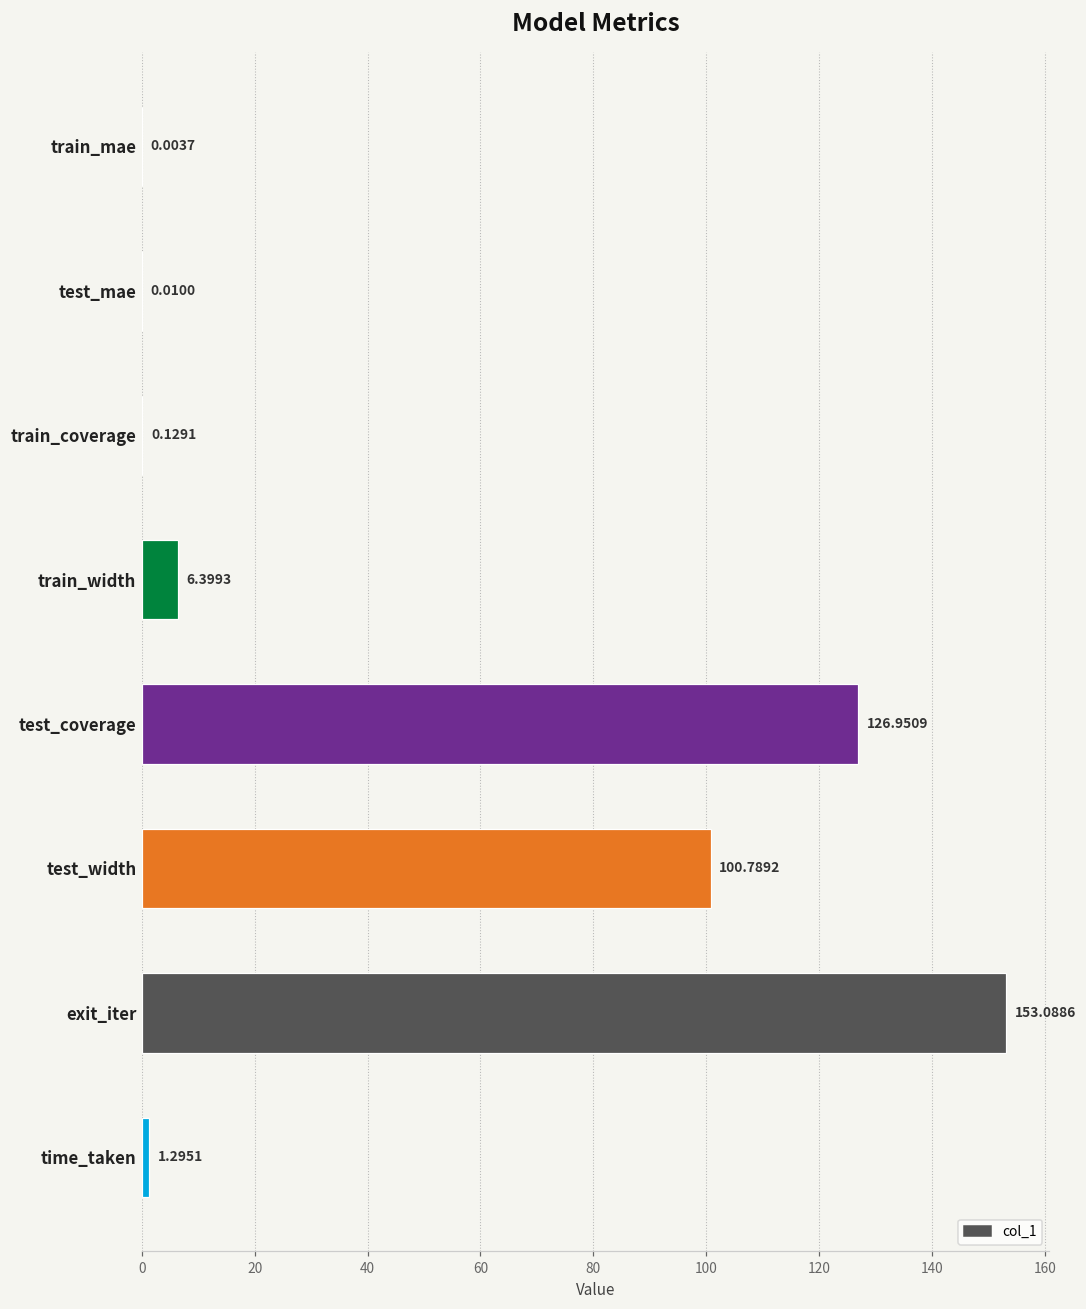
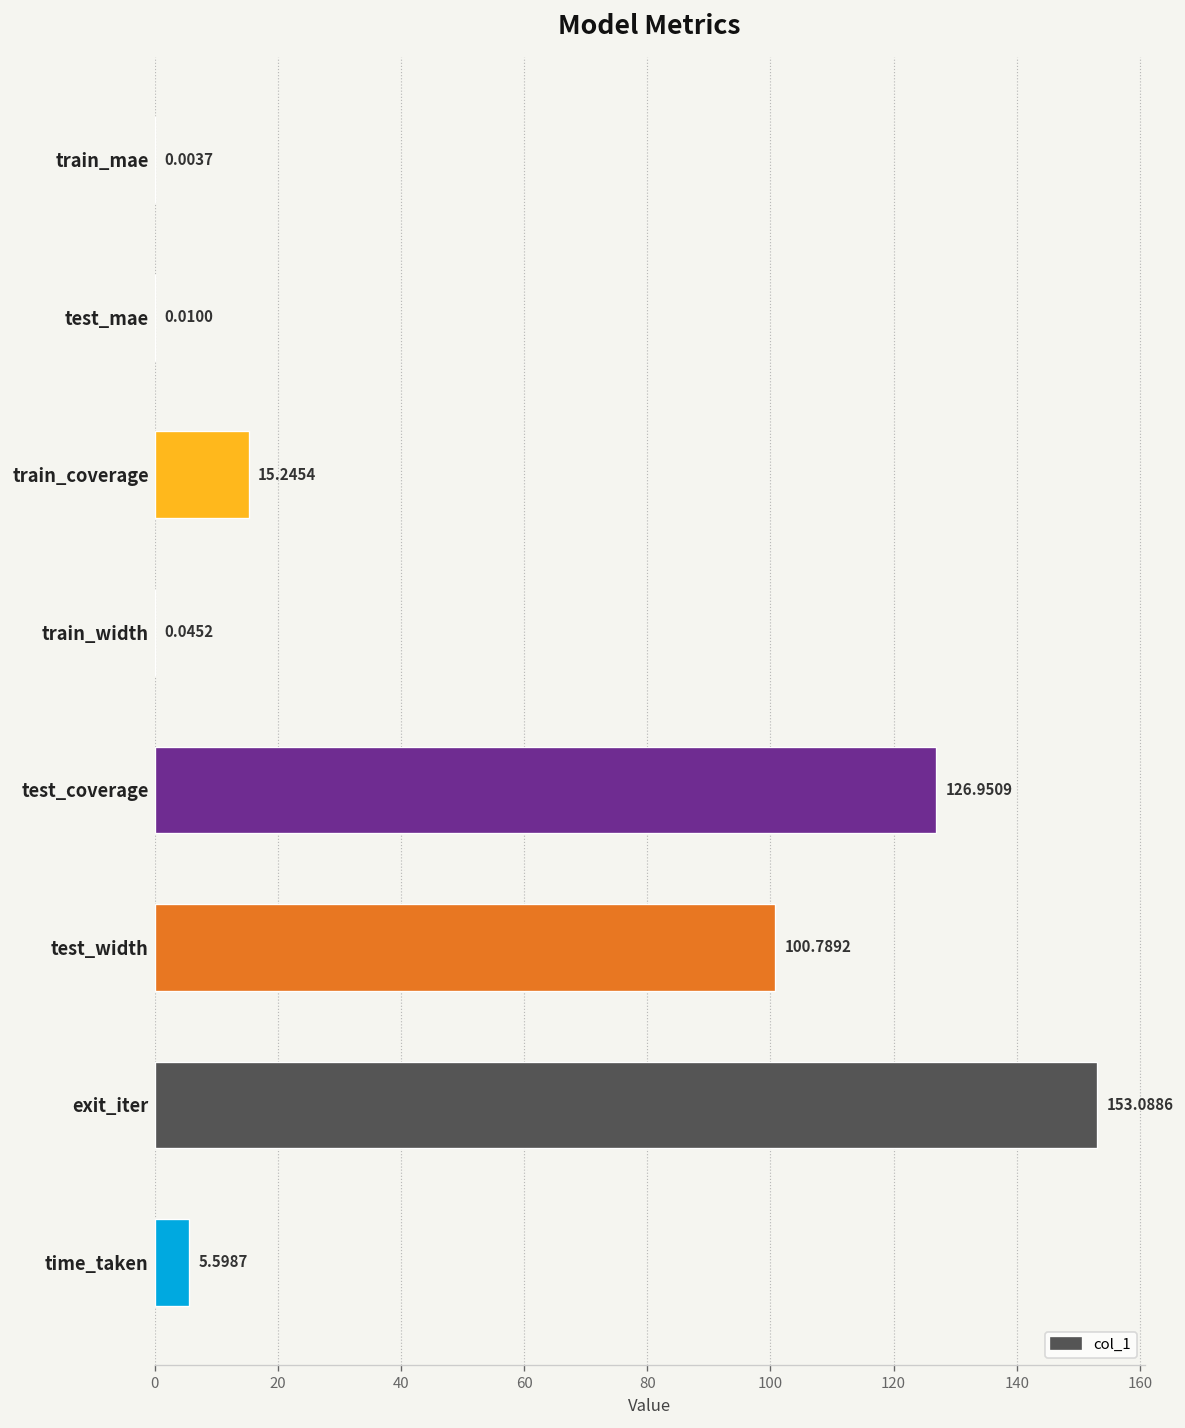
  {
    "train_mae": 0.0037,
    "test_mae": 0.0100,
-   "train_coverage": 0.1291,
-   "train_width": 6.3993,
+   "train_coverage": 15.2454,
+   "train_width": 0.0452,
    "test_coverage": 126.9509,
    "test_width": 100.7892,
    "exit_iter": 153.0886,
-   "time_taken": 1.2951
+   "time_taken": 5.5987
  }
